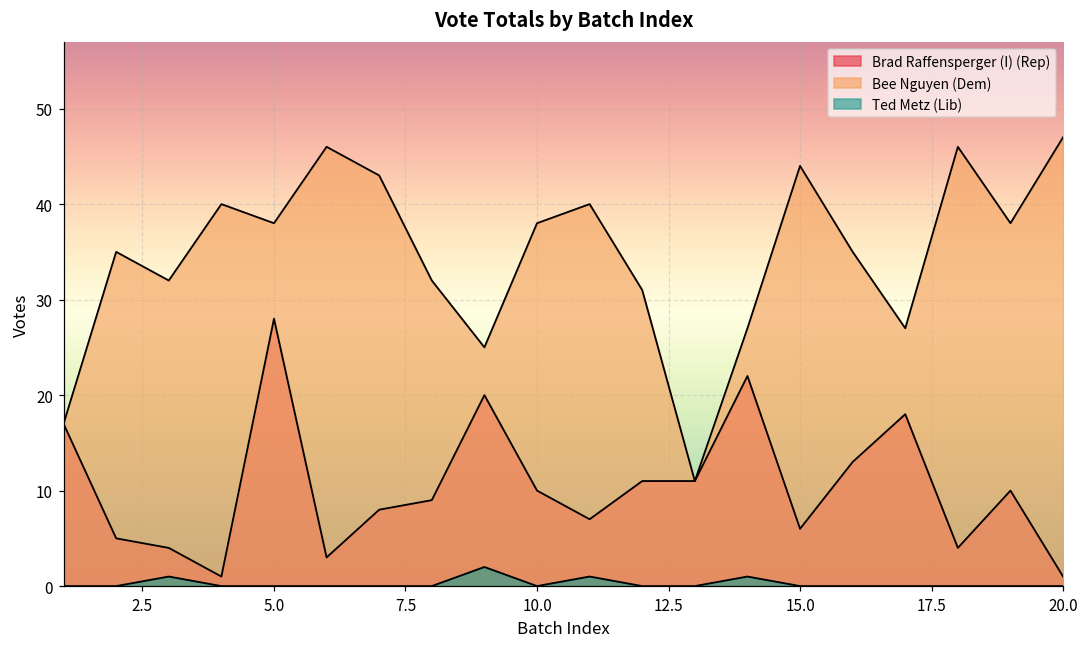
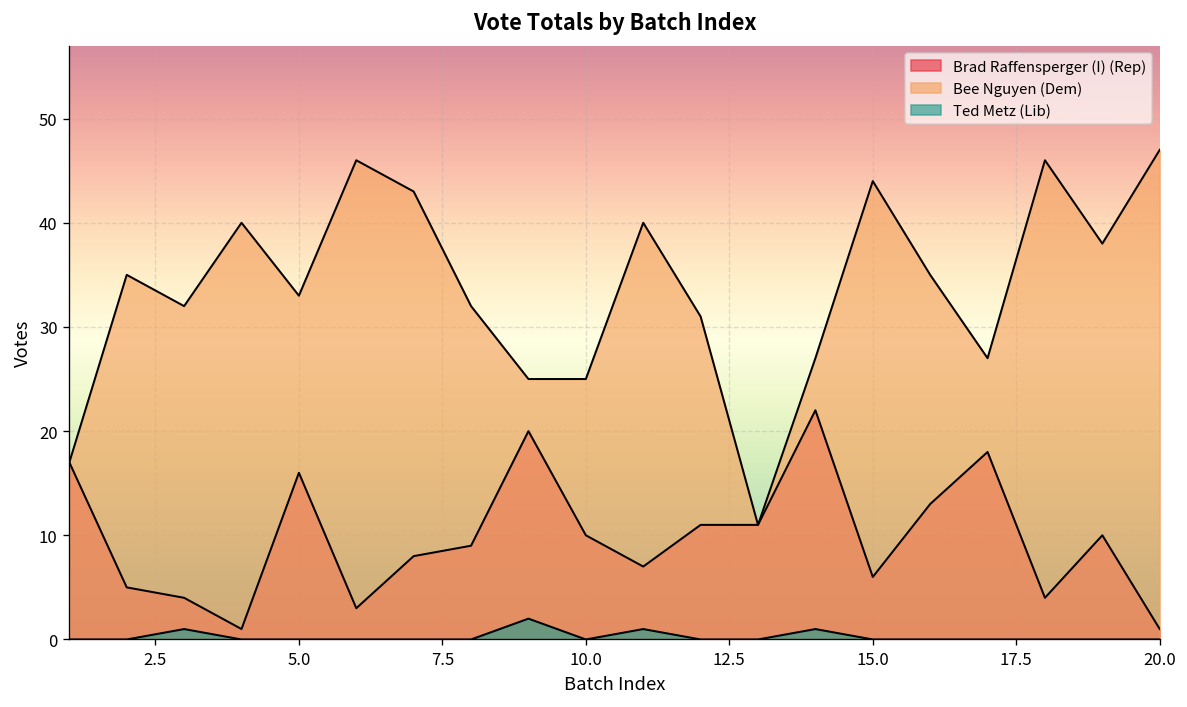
  {
    "Brad Raffensperger (I) (Rep)": {
-     "5.0": 28,
+     "5.0": 16,
      "10.0": 10,
      "15.0": 6,
      "20.0": 1
    },
    "Bee Nguyen (Dem)": {
-     "5.0": 38,
-     "10.0": 38,
+     "5.0": 33,
+     "10.0": 25,
      "15.0": 44,
      "20.0": 47
    },
    "Ted Metz (Lib)": {
      "5.0": 0,
      "10.0": 0,
      "15.0": 0,
      "20.0": 0
    }
  }
